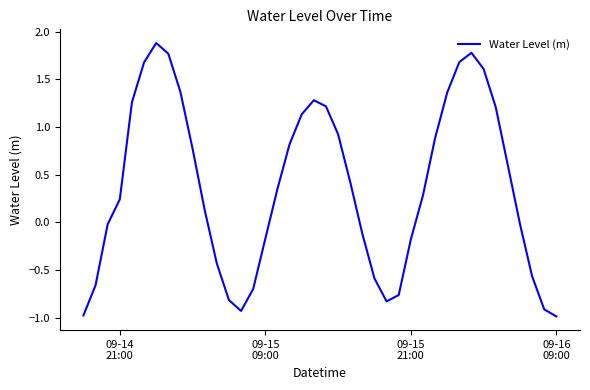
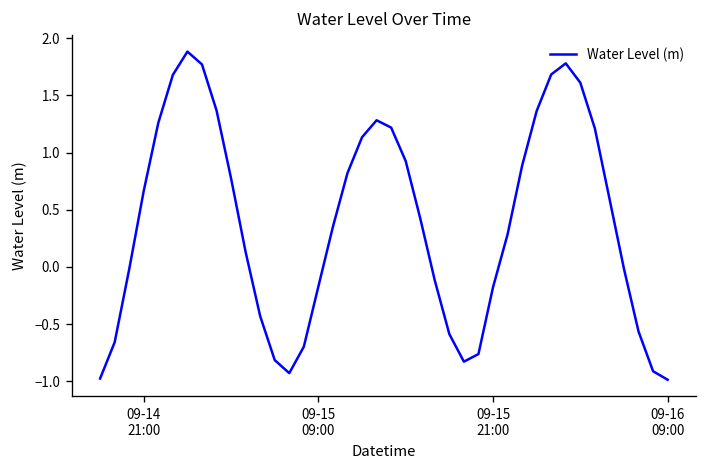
  {
-   "09-14 21:00": 0.2,
+   "09-14 21:00": 0.7,
    "09-15 09:00": -0.2,
    "09-15 21:00": -0.2,
    "09-16 09:00": -1.0
  }
